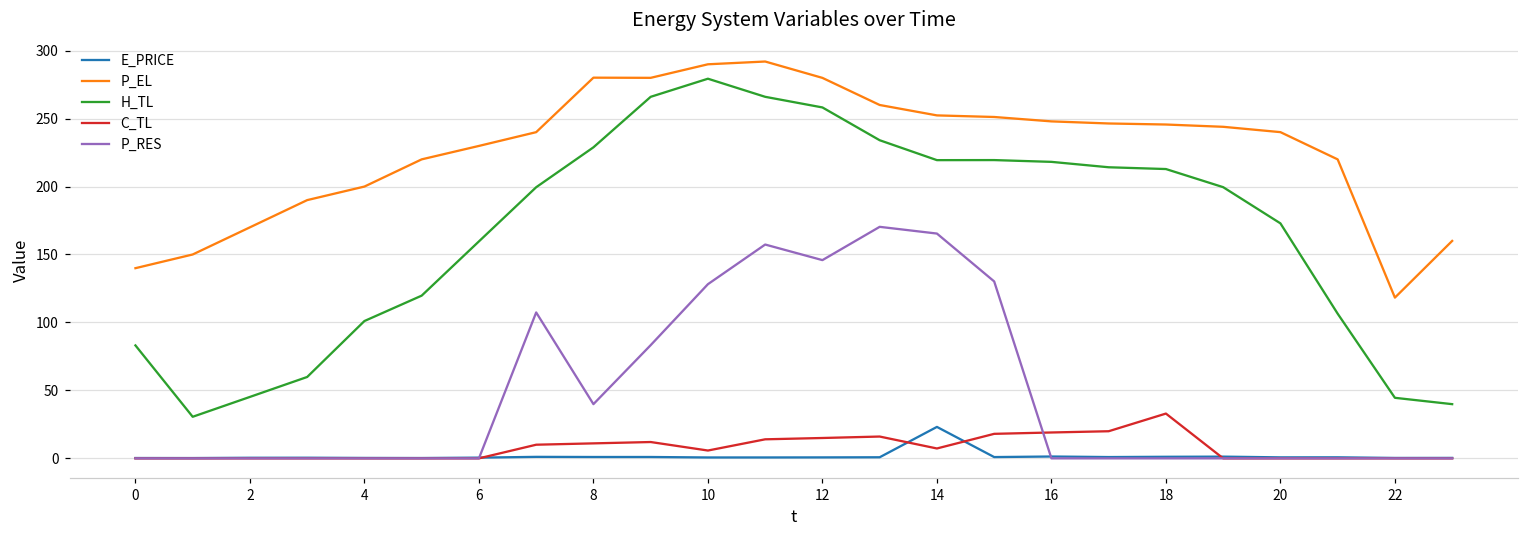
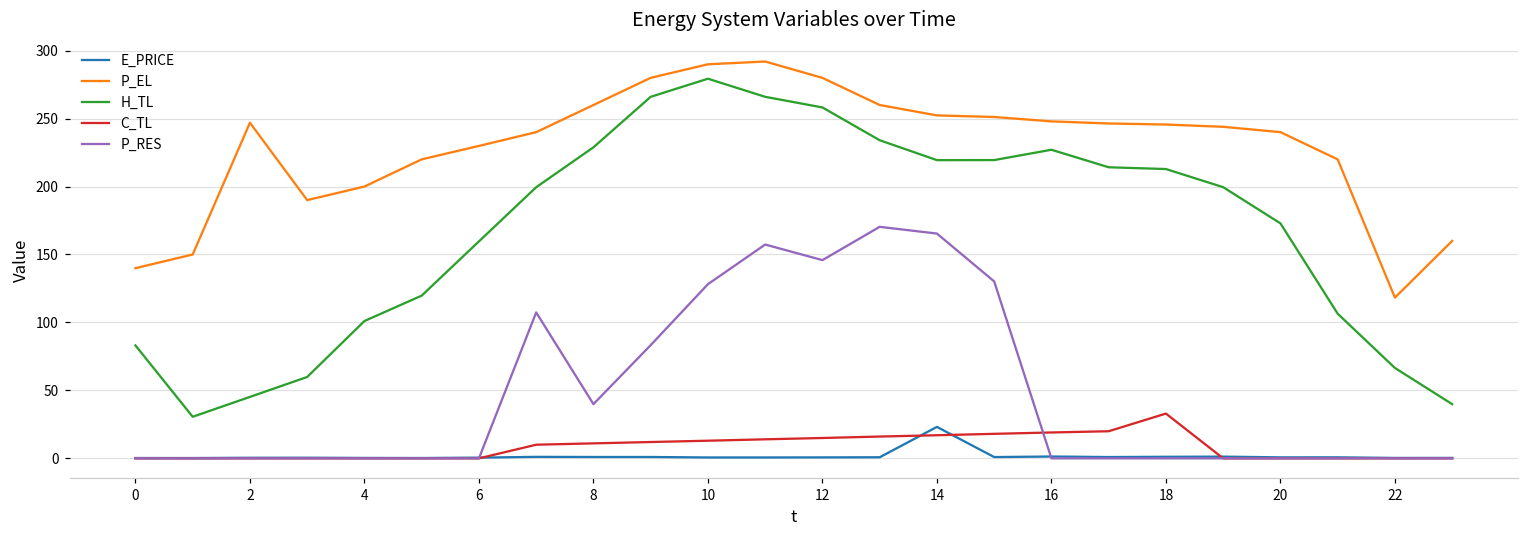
  {
    "E_PRICE": {
      "8": 1,
      "10": 1,
      "12": 1,
      "14": 23
    },
    "P_EL": {
      "0": 140,
-     "2": 170,
+     "2": 247,
      "4": 200,
      "6": 230,
-     "8": 280,
+     "8": 260,
      "10": 290,
      "12": 280,
      "14": 252,
      "16": 248,
      "18": 246,
      "20": 240,
      "22": 118
    },
    "H_TL": {
      "0": 83,
      "2": 45,
      "4": 101,
      "6": 160,
      "8": 229,
      "10": 279,
      "12": 258,
      "14": 219,
-     "16": 218,
+     "16": 227,
      "18": 213,
      "20": 173,
-     "22": 45
+     "22": 67
    },
    "C_TL": {
      "8": 11,
-     "10": 6,
+     "10": 13,
      "12": 15,
-     "14": 7,
+     "14": 17,
      "16": 19,
      "18": 33
    },
    "P_RES": {
      "8": 40,
      "10": 128,
      "12": 146,
      "14": 165
    }
  }
